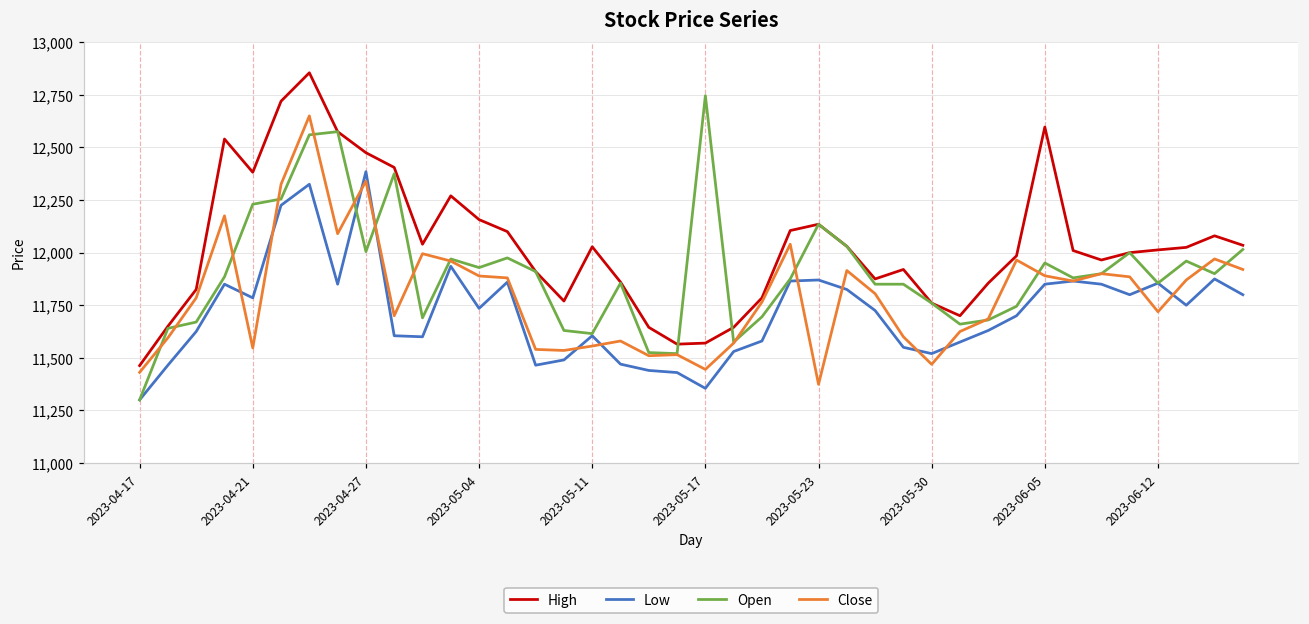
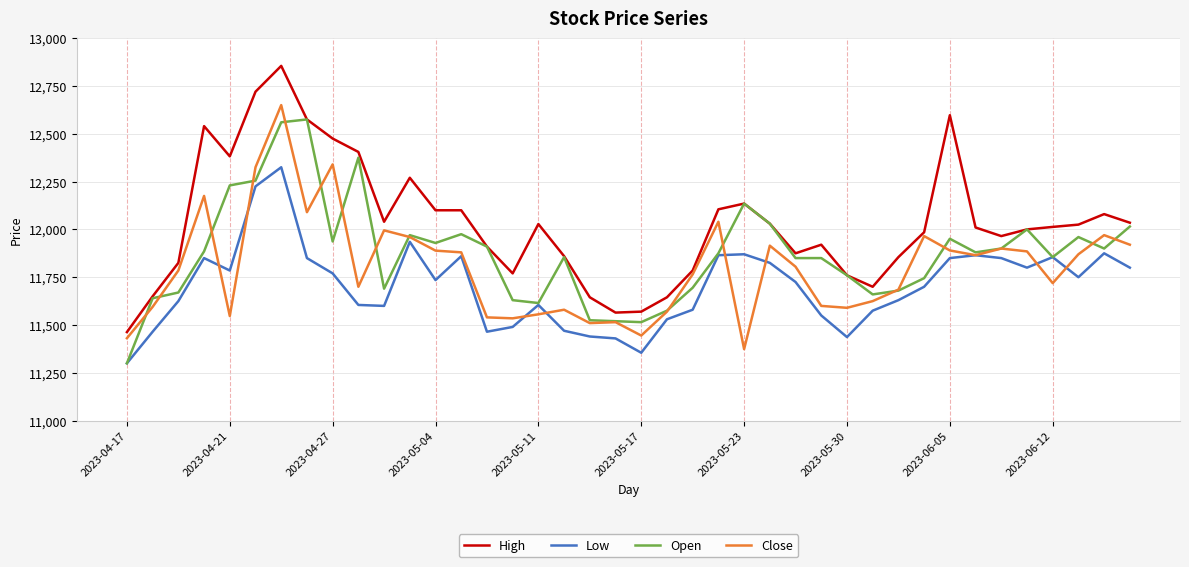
  {
    "High": {
      "2023-04-17": "11,460",
      "2023-04-21": "12,380",
      "2023-04-27": "12,480",
-     "2023-05-04": "12,160",
+     "2023-05-04": "12,100",
      "2023-05-11": "12,030",
      "2023-05-17": "11,570",
      "2023-06-05": "12,600",
      "2023-06-12": "12,010"
    },
    "Low": {
      "2023-04-21": "11,790",
-     "2023-04-27": "12,390",
+     "2023-04-27": "11,770",
      "2023-05-04": "11,740",
      "2023-05-17": "11,360",
      "2023-05-23": "11,870",
-     "2023-05-30": "11,520",
+     "2023-05-30": "11,440",
      "2023-06-05": "11,850"
    },
    "Open": {
      "2023-04-21": "12,230",
-     "2023-04-27": "12,010",
+     "2023-04-27": "11,940",
      "2023-05-04": "11,930",
-     "2023-05-17": "12,750",
+     "2023-05-17": "11,520",
      "2023-06-05": "11,950"
    },
    "Close": {
      "2023-04-17": "11,430",
      "2023-04-21": "11,550",
      "2023-04-27": "12,340",
      "2023-05-04": "11,890",
      "2023-05-11": "11,560",
      "2023-05-17": "11,450",
      "2023-05-23": "11,370",
-     "2023-05-30": "11,470",
+     "2023-05-30": "11,590",
      "2023-06-05": "11,890",
      "2023-06-12": "11,720"
    }
  }
